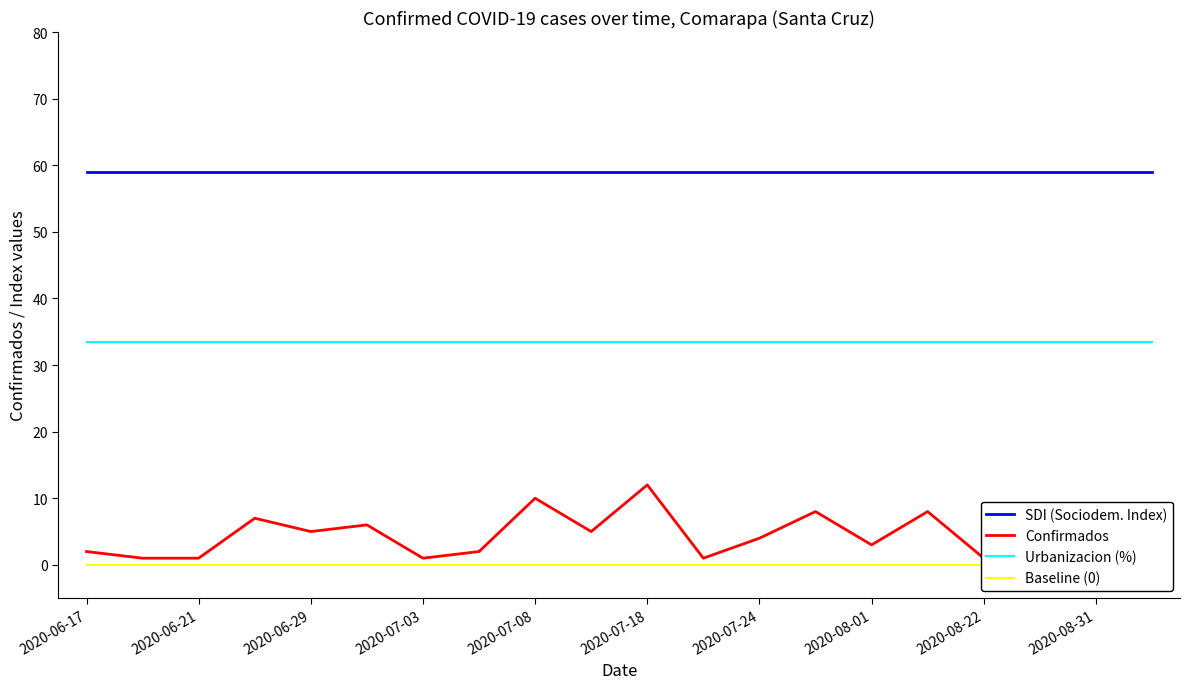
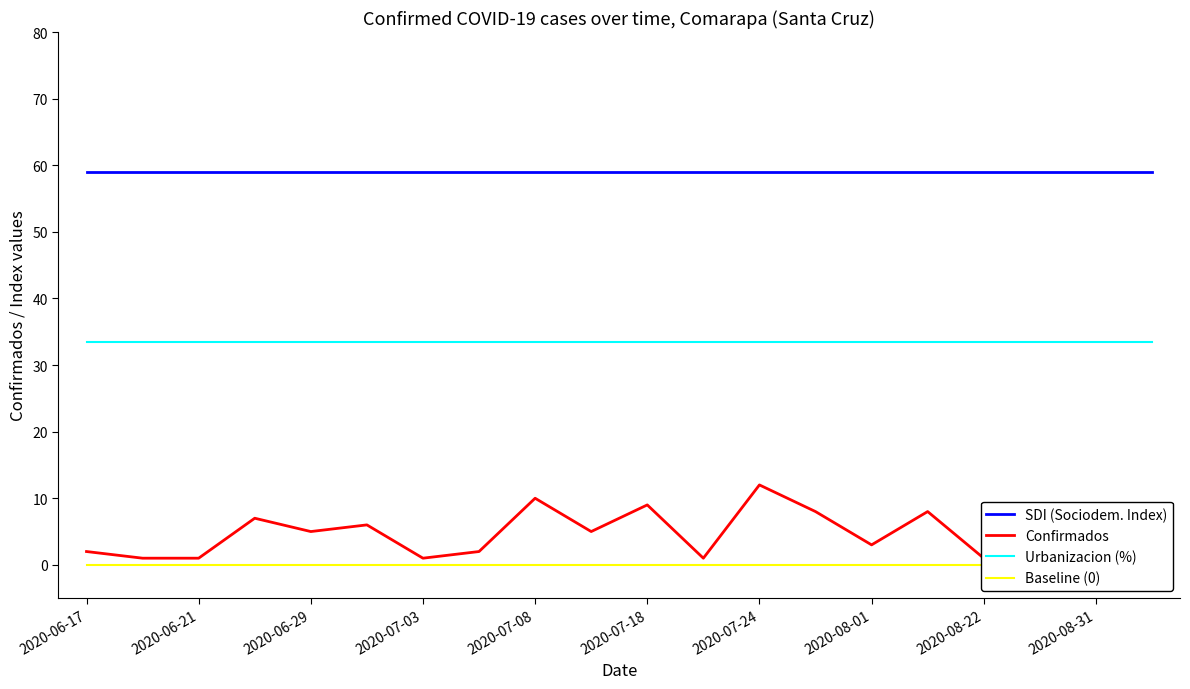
  {
    "SDI (Sociodem. Index)": {
      "2020-06-17": 59,
      "2020-06-21": 59,
      "2020-06-29": 59,
      "2020-07-03": 59,
      "2020-07-08": 59,
      "2020-07-18": 59,
      "2020-07-24": 59,
      "2020-08-01": 59,
      "2020-08-22": 59,
      "2020-08-31": 59
    },
    "Confirmados": {
      "2020-06-17": 2,
      "2020-06-21": 1,
      "2020-06-29": 5,
      "2020-07-03": 1,
      "2020-07-08": 10,
-     "2020-07-18": 12,
-     "2020-07-24": 4,
+     "2020-07-18": 9,
+     "2020-07-24": 12,
      "2020-08-01": 3
    },
    "Urbanizacion (%)": {
      "2020-06-17": 33,
      "2020-06-21": 33,
      "2020-06-29": 33,
      "2020-07-03": 33,
      "2020-07-08": 33,
      "2020-07-18": 33,
      "2020-07-24": 33,
      "2020-08-01": 33,
      "2020-08-22": 33,
      "2020-08-31": 33
    },
    "Baseline (0)": {
      "2020-06-17": 0,
      "2020-06-21": 0,
      "2020-06-29": 0,
      "2020-07-03": 0,
      "2020-07-08": 0,
      "2020-07-18": 0,
      "2020-07-24": 0,
      "2020-08-01": 0
    }
  }
